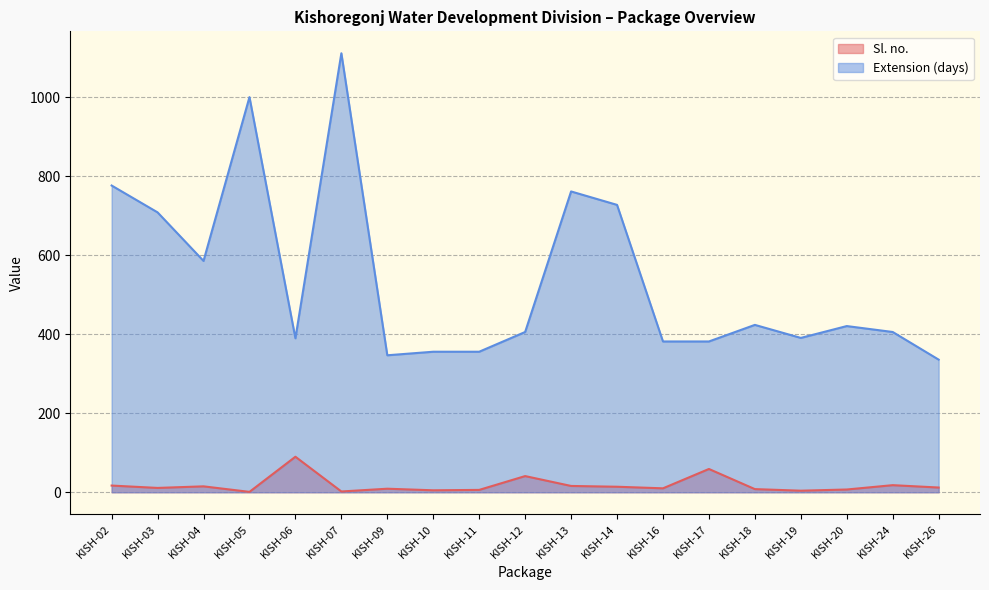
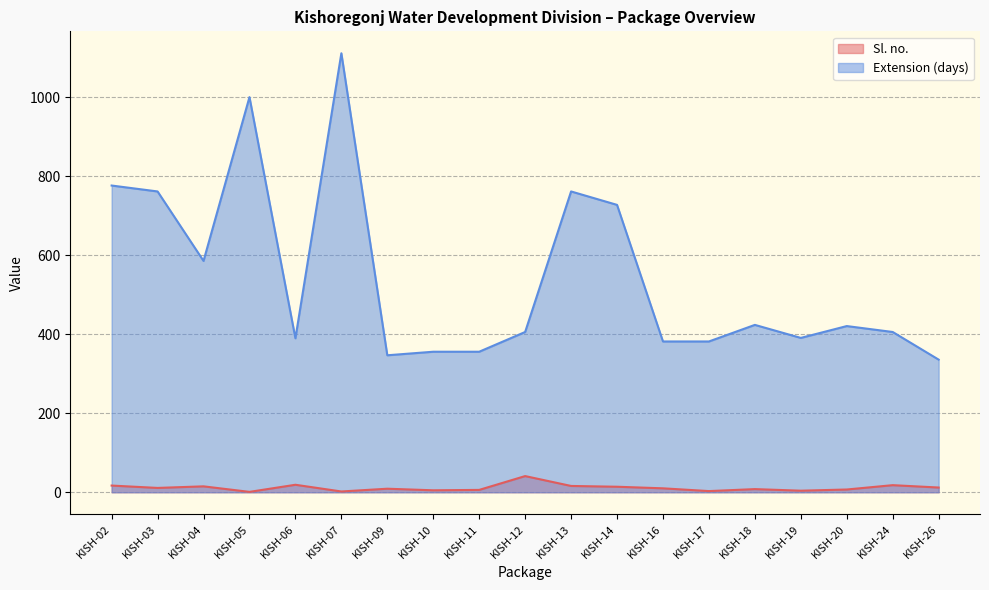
  {
    "Sl. no.": {
      "KISH-02": 20,
      "KISH-03": 10,
      "KISH-04": 20,
      "KISH-05": 0,
-     "KISH-06": 90,
+     "KISH-06": 20,
      "KISH-07": 0,
      "KISH-09": 10,
      "KISH-10": 10,
      "KISH-11": 10,
      "KISH-12": 40,
      "KISH-13": 20,
      "KISH-14": 10,
      "KISH-16": 10,
-     "KISH-17": 60,
+     "KISH-17": 0,
      "KISH-18": 10,
      "KISH-19": 0,
      "KISH-20": 10,
      "KISH-24": 20,
      "KISH-26": 10
    },
    "Extension (days)": {
      "KISH-02": 780,
-     "KISH-03": 710,
+     "KISH-03": 760,
      "KISH-04": 590,
      "KISH-05": 1000,
      "KISH-06": 390,
      "KISH-07": 1110,
      "KISH-09": 350,
      "KISH-10": 360,
      "KISH-11": 360,
      "KISH-12": 410,
      "KISH-13": 760,
      "KISH-14": 730,
      "KISH-16": 380,
      "KISH-17": 380,
      "KISH-18": 420,
      "KISH-19": 390,
      "KISH-20": 420,
      "KISH-24": 410,
      "KISH-26": 340
    }
  }
